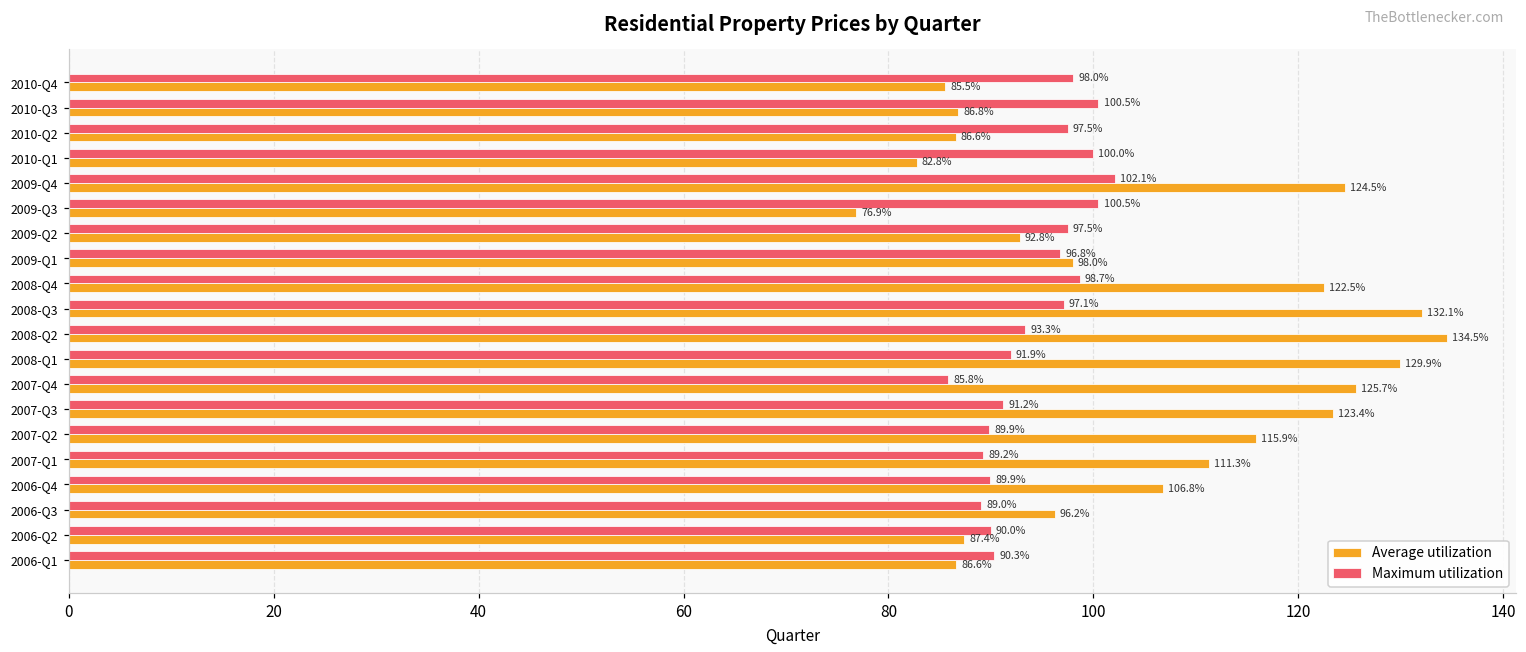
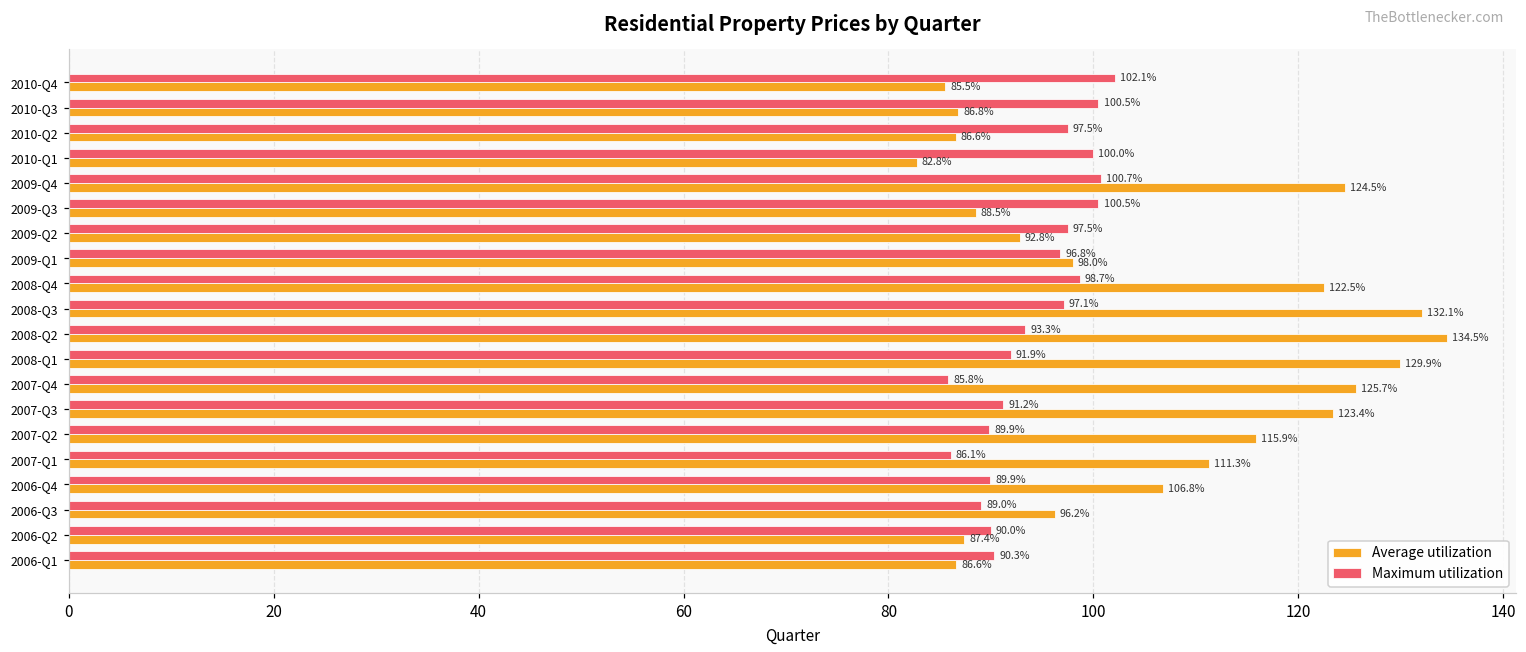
  {
    "Average utilization": {
      "2010-Q4": "85.5%",
      "2010-Q3": "86.8%",
      "2010-Q2": "86.6%",
      "2010-Q1": "82.8%",
      "2009-Q4": "124.5%",
-     "2009-Q3": "76.9%",
+     "2009-Q3": "88.5%",
      "2009-Q2": "92.8%",
      "2009-Q1": "98.0%",
      "2008-Q4": "122.5%",
      "2008-Q3": "132.1%",
      "2008-Q2": "134.5%",
      "2008-Q1": "129.9%",
      "2007-Q4": "125.7%",
      "2007-Q3": "123.4%",
      "2007-Q2": "115.9%",
      "2007-Q1": "111.3%",
      "2006-Q4": "106.8%",
      "2006-Q3": "96.2%",
      "2006-Q2": "87.4%",
      "2006-Q1": "86.6%"
    },
    "Maximum utilization": {
-     "2010-Q4": "98.0%",
+     "2010-Q4": "102.1%",
      "2010-Q3": "100.5%",
      "2010-Q2": "97.5%",
      "2010-Q1": "100.0%",
-     "2009-Q4": "102.1%",
+     "2009-Q4": "100.7%",
      "2009-Q3": "100.5%",
      "2009-Q2": "97.5%",
      "2009-Q1": "96.8%",
      "2008-Q4": "98.7%",
      "2008-Q3": "97.1%",
      "2008-Q2": "93.3%",
      "2008-Q1": "91.9%",
      "2007-Q4": "85.8%",
      "2007-Q3": "91.2%",
      "2007-Q2": "89.9%",
-     "2007-Q1": "89.2%",
+     "2007-Q1": "86.1%",
      "2006-Q4": "89.9%",
      "2006-Q3": "89.0%",
      "2006-Q2": "90.0%",
      "2006-Q1": "90.3%"
    }
  }
